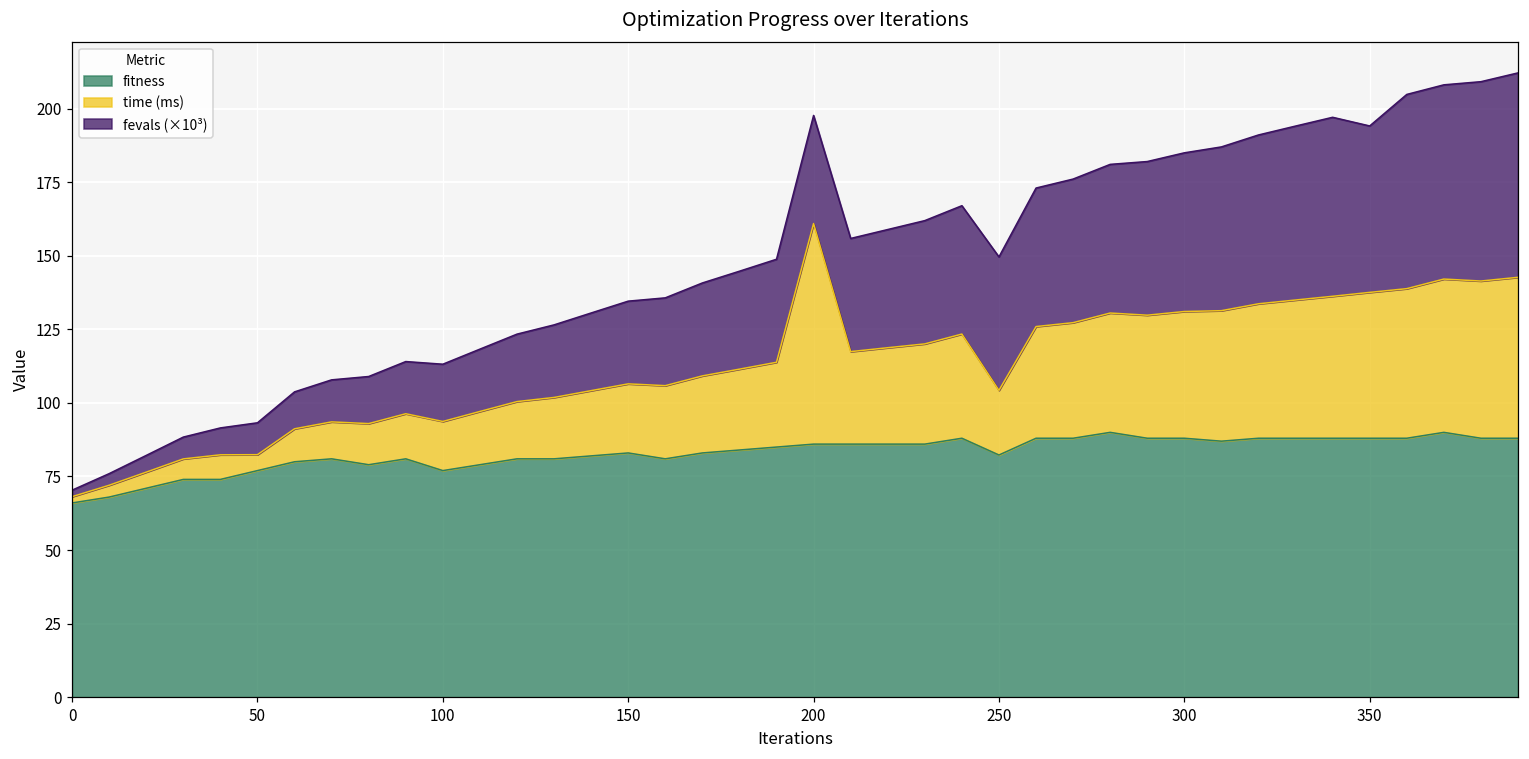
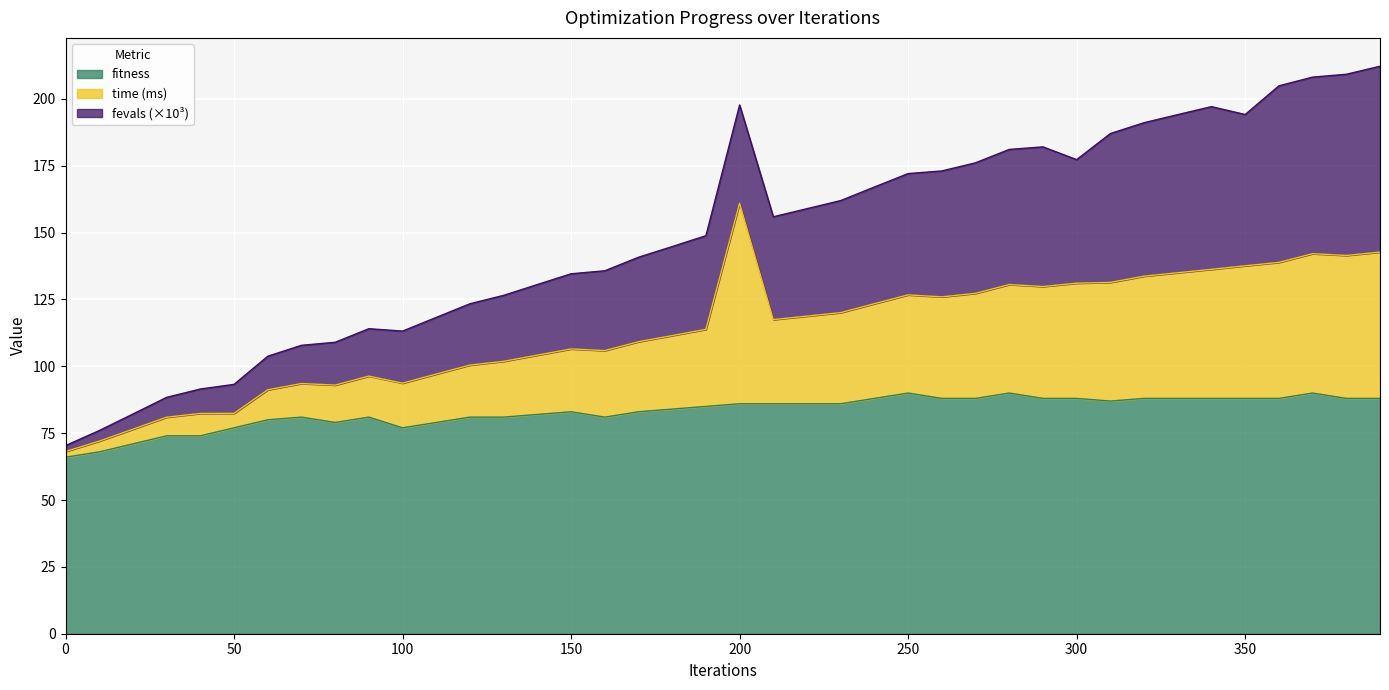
  {
    "fitness": {
      "0": 66,
      "50": 77,
      "100": 77,
      "150": 83,
      "200": 86,
-     "250": 82,
+     "250": 90,
      "300": 88,
      "350": 88
    },
    "time (ms)": {
      "0": 2,
      "50": 5,
      "100": 17,
      "150": 23,
      "200": 75,
-     "250": 22,
+     "250": 37,
      "300": 43,
      "350": 50
    },
    "fevals (×10³)": {
      "0": 2,
      "50": 11,
      "100": 19,
      "150": 28,
      "200": 37,
      "250": 45,
-     "300": 54,
+     "300": 46,
      "350": 57
    }
  }
